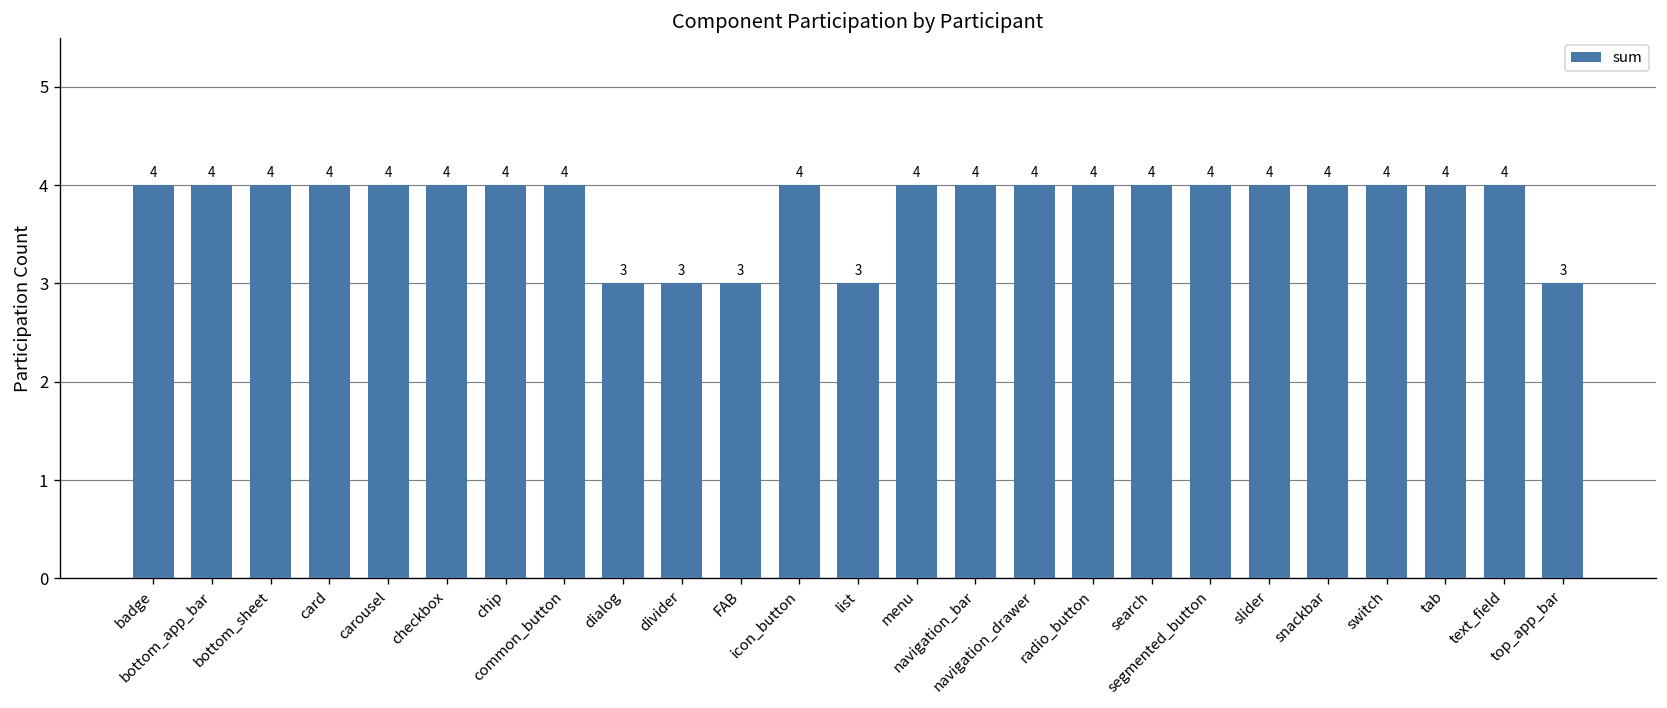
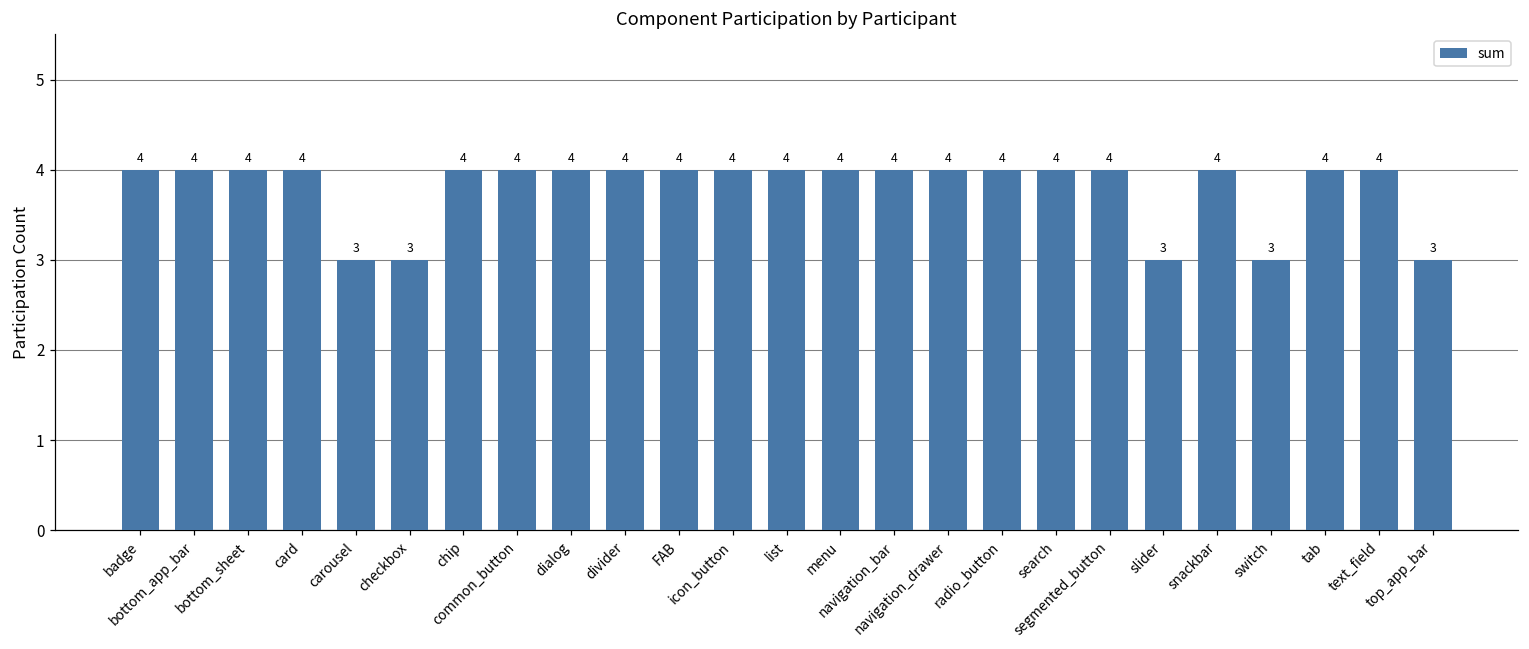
  {
    "badge": 4,
    "bottom_app_bar": 4,
    "bottom_sheet": 4,
    "card": 4,
-   "carousel": 4,
-   "checkbox": 4,
+   "carousel": 3,
+   "checkbox": 3,
    "chip": 4,
    "common_button": 4,
-   "dialog": 3,
-   "divider": 3,
-   "FAB": 3,
+   "dialog": 4,
+   "divider": 4,
+   "FAB": 4,
    "icon_button": 4,
-   "list": 3,
+   "list": 4,
    "menu": 4,
    "navigation_bar": 4,
    "navigation_drawer": 4,
    "radio_button": 4,
    "search": 4,
    "segmented_button": 4,
-   "slider": 4,
+   "slider": 3,
    "snackbar": 4,
-   "switch": 4,
+   "switch": 3,
    "tab": 4,
    "text_field": 4,
    "top_app_bar": 3
  }
